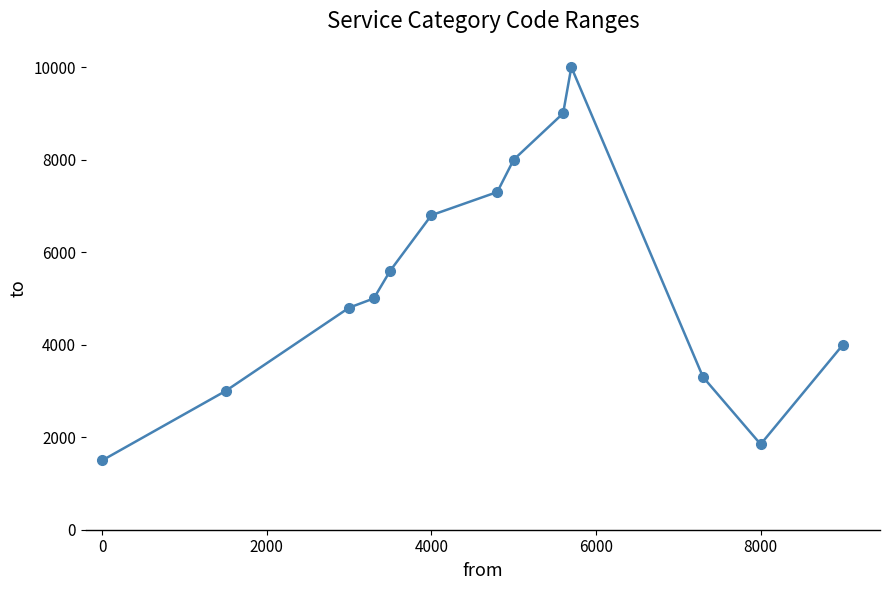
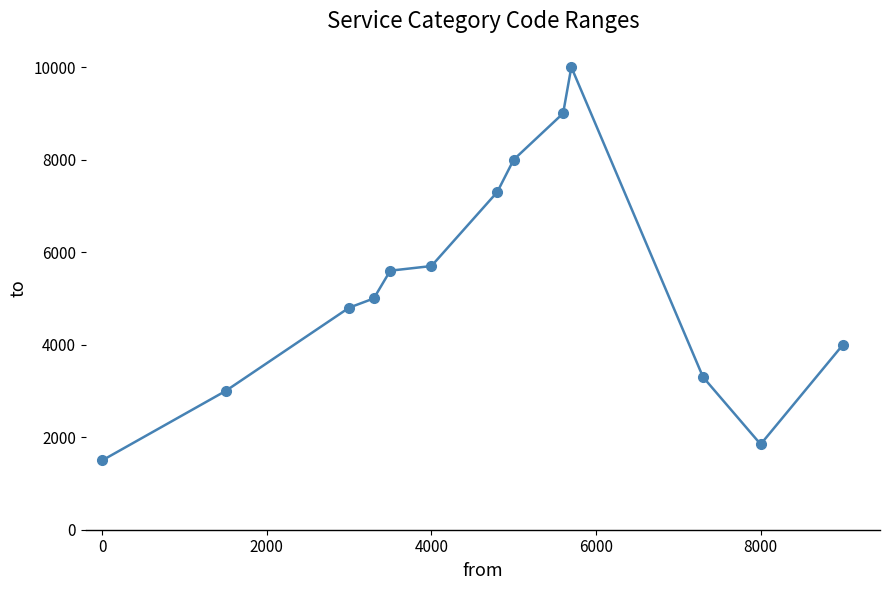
  {
    "0": 1500,
-   "4000": 6800,
+   "4000": 5700,
    "8000": 1800
  }
